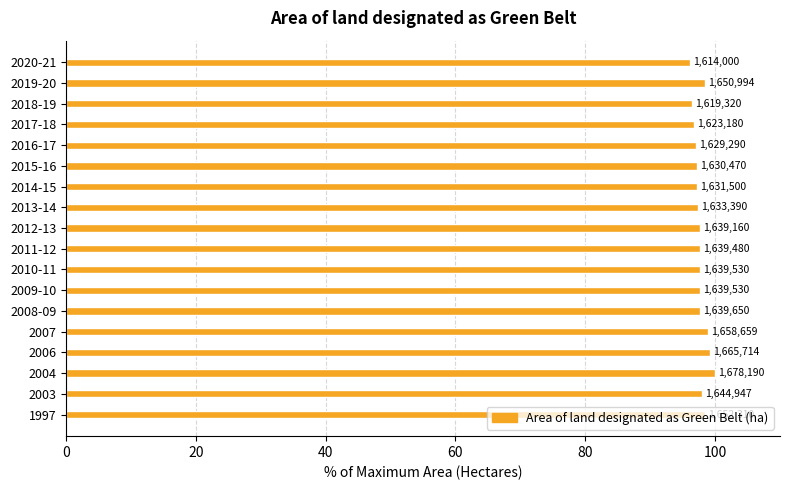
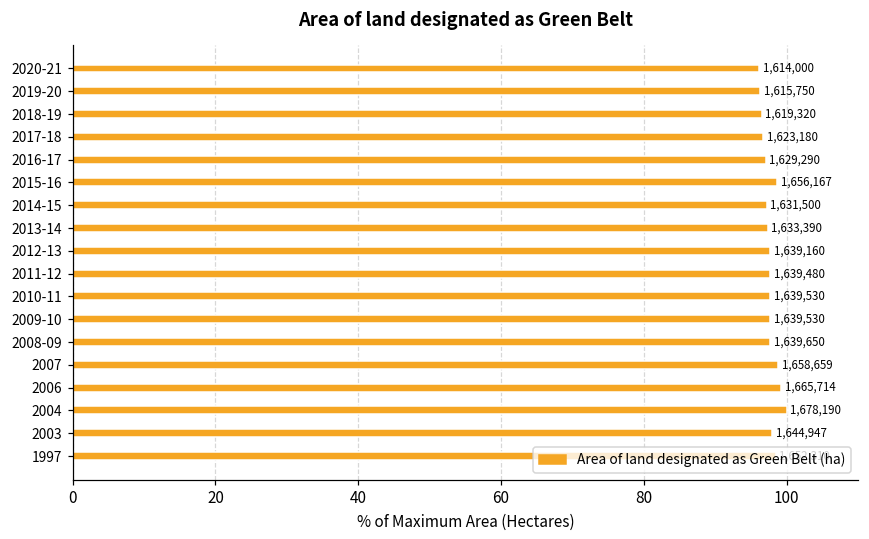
  {
-   "2019-20": "1,650,994",
-   "2015-16": "1,630,470"
+   "2019-20": "1,615,750",
+   "2015-16": "1,656,167"
  }
